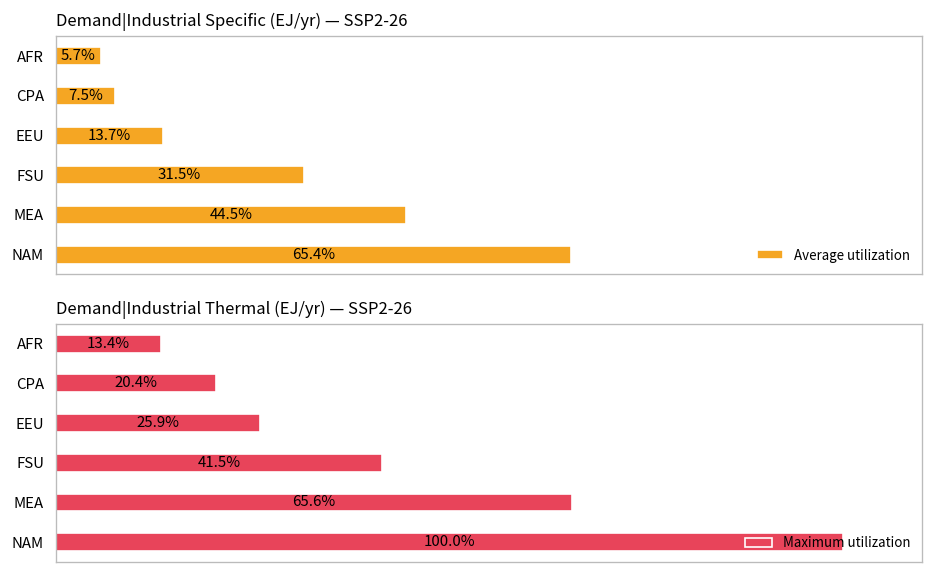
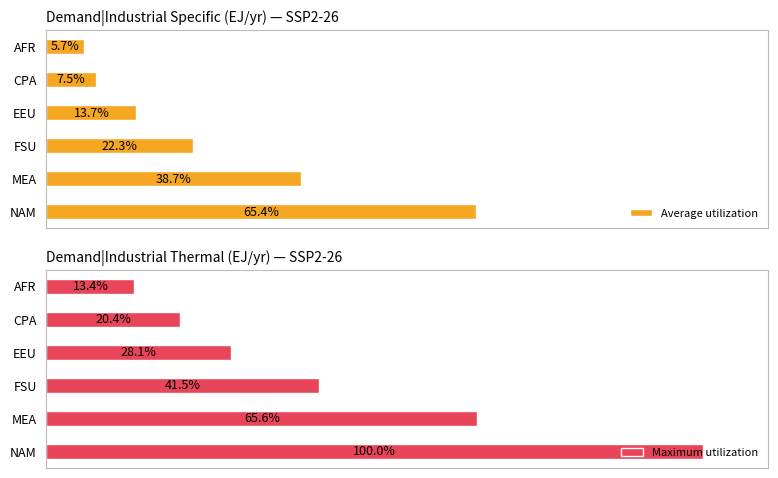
  {
    "Demand|Industrial Specific (EJ/yr) — SSP2-26": {
      "AFR": "5.7%",
      "CPA": "7.5%",
      "EEU": "13.7%",
-     "FSU": "31.5%",
-     "MEA": "44.5%",
+     "FSU": "22.3%",
+     "MEA": "38.7%",
      "NAM": "65.4%"
    },
    "Demand|Industrial Thermal (EJ/yr) — SSP2-26": {
      "AFR": "13.4%",
      "CPA": "20.4%",
-     "EEU": "25.9%",
+     "EEU": "28.1%",
      "FSU": "41.5%",
      "MEA": "65.6%",
      "NAM": "100.0%"
    }
  }
